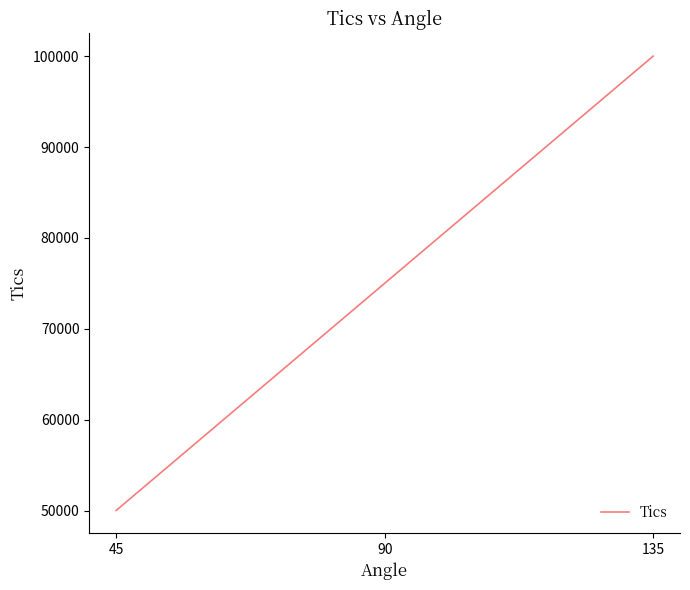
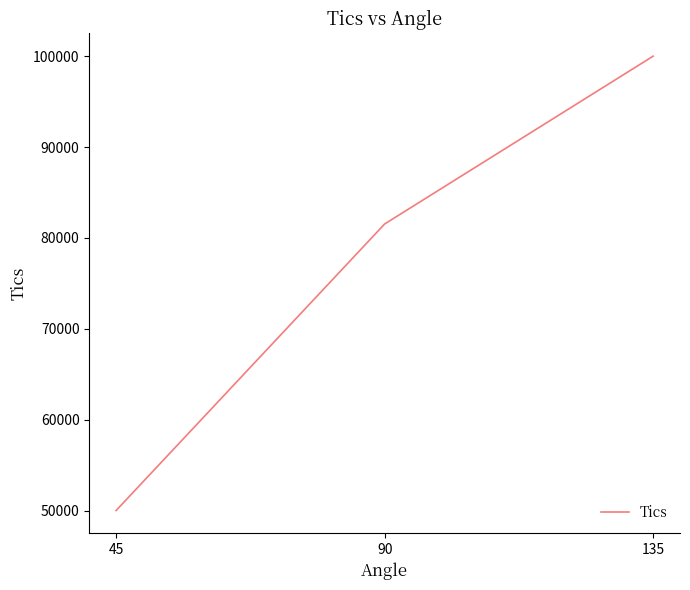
  {
    "45": 50000,
-   "90": 75000,
+   "90": 82000,
    "135": 100000
  }
